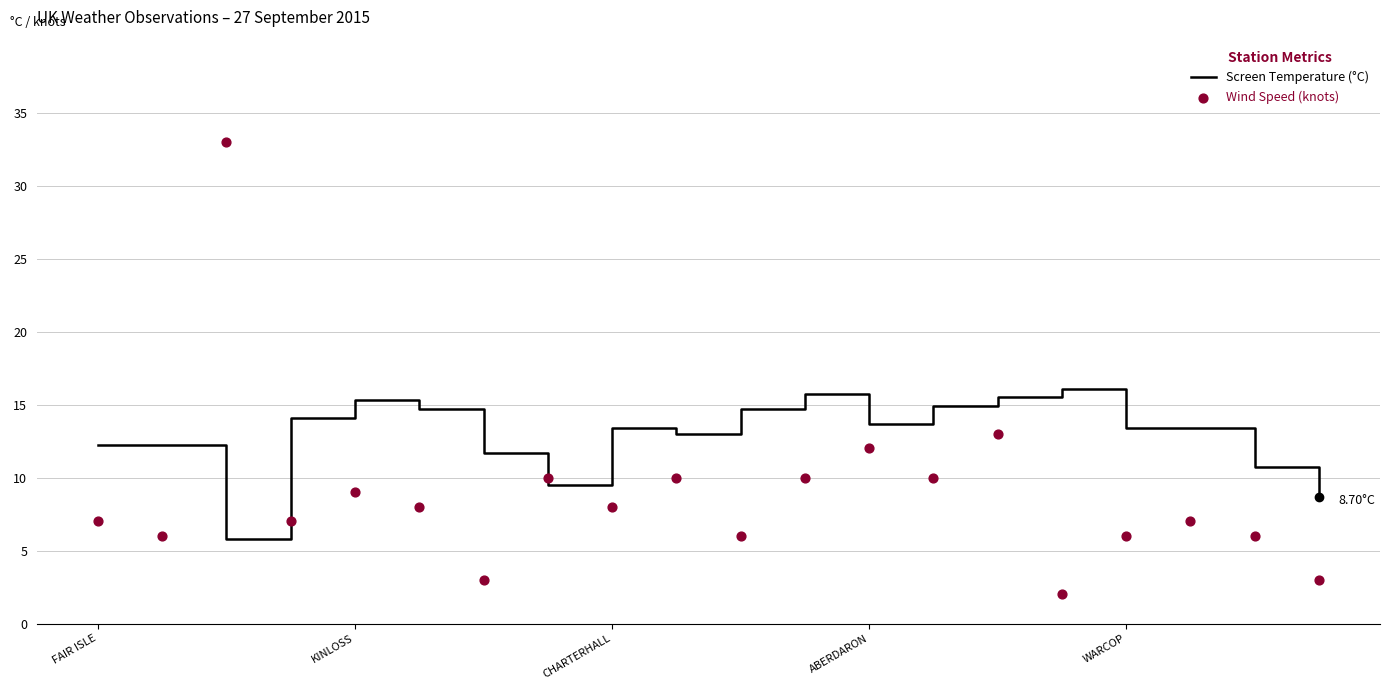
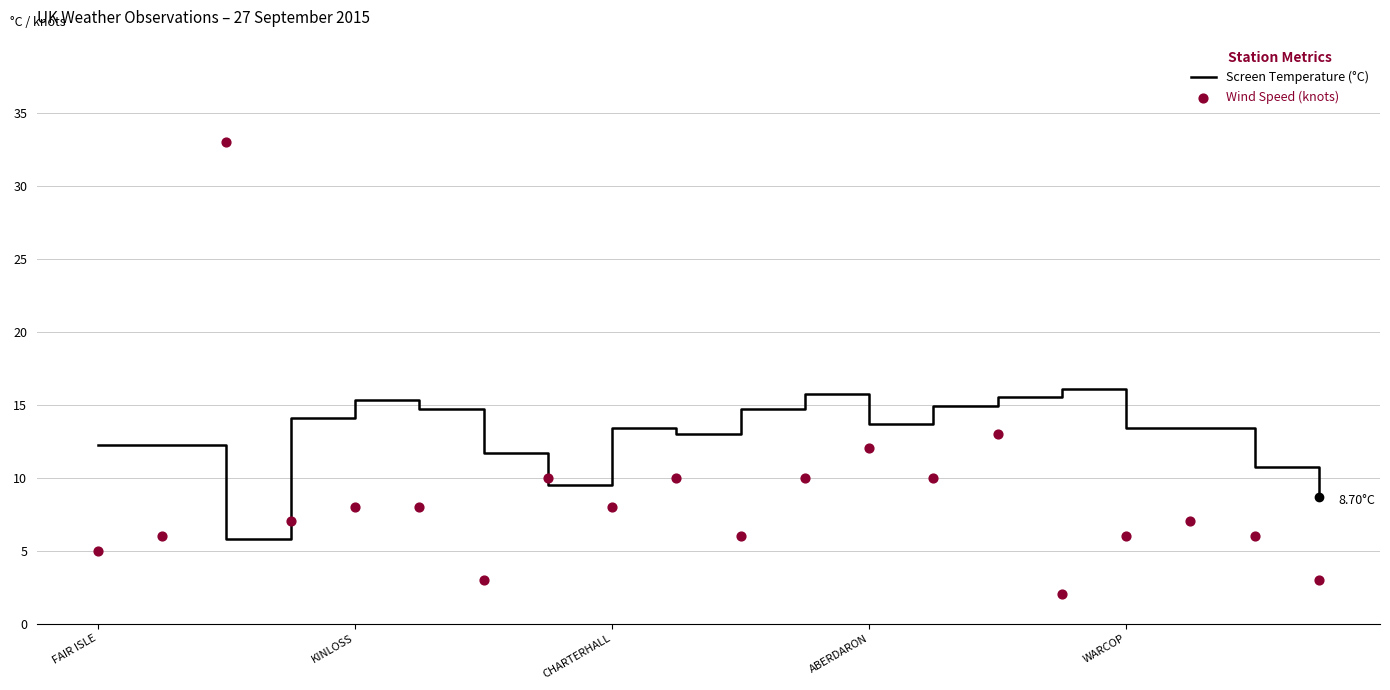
  {
    "Wind Speed (knots)": {
-     "FAIR ISLE": 7,
-     "KINLOSS": 9
+     "FAIR ISLE": 5,
+     "KINLOSS": 8
    }
  }
